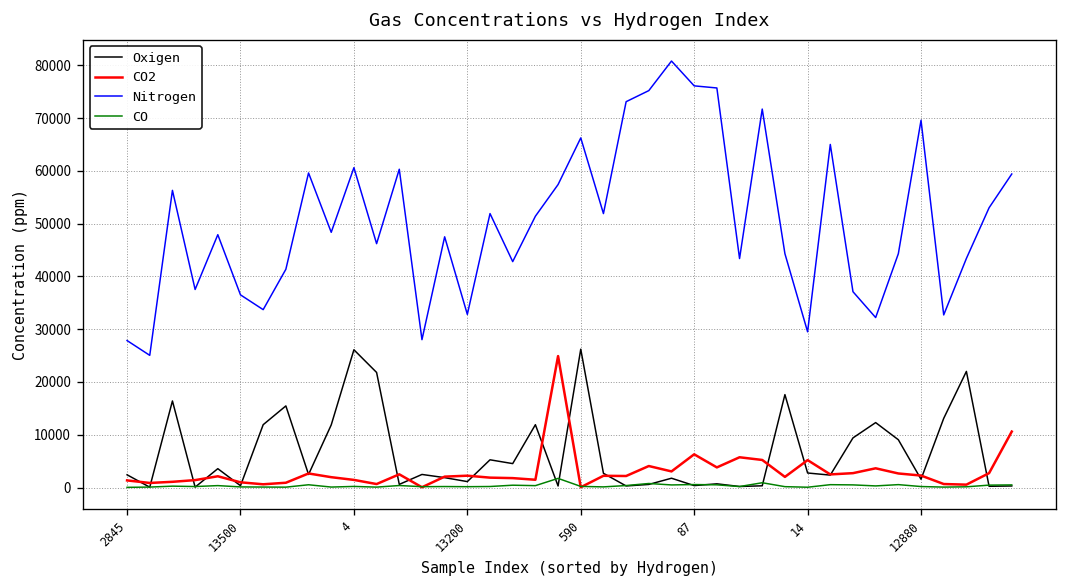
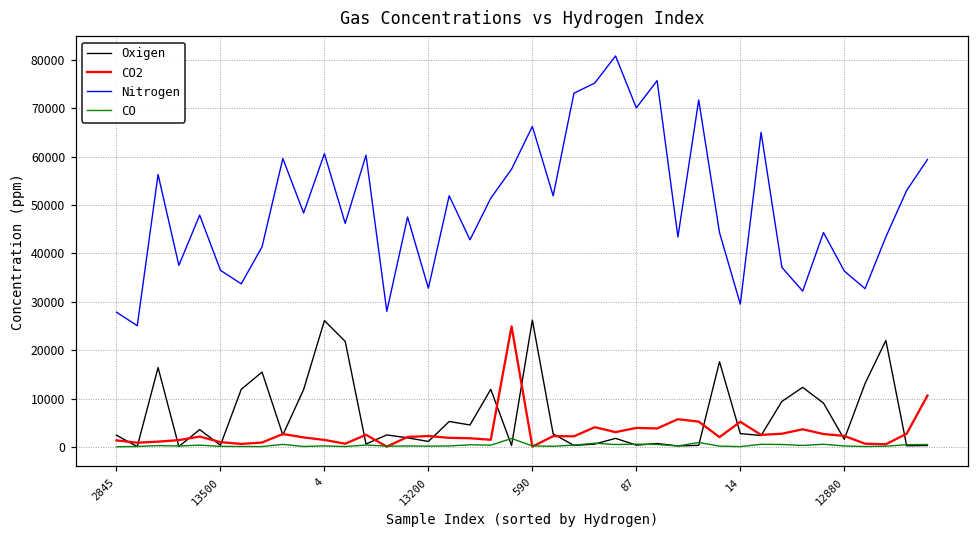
  {
    "Oxigen": {
      "2845": 2000,
      "13200": 1000,
      "590": 26000,
      "12880": 2000
    },
    "CO2": {
      "2845": 1000,
      "13500": 1000,
      "13200": 2000,
-     "87": 6000,
+     "87": 4000,
      "12880": 2000
    },
    "Nitrogen": {
      "2845": 28000,
      "13500": 37000,
      "13200": 33000,
      "590": 66000,
-     "87": 76000,
-     "12880": 70000
+     "87": 70000,
+     "12880": 36000
    },
    "CO": {
      "2845": 0,
      "13200": 0,
      "12880": 0
    }
  }
